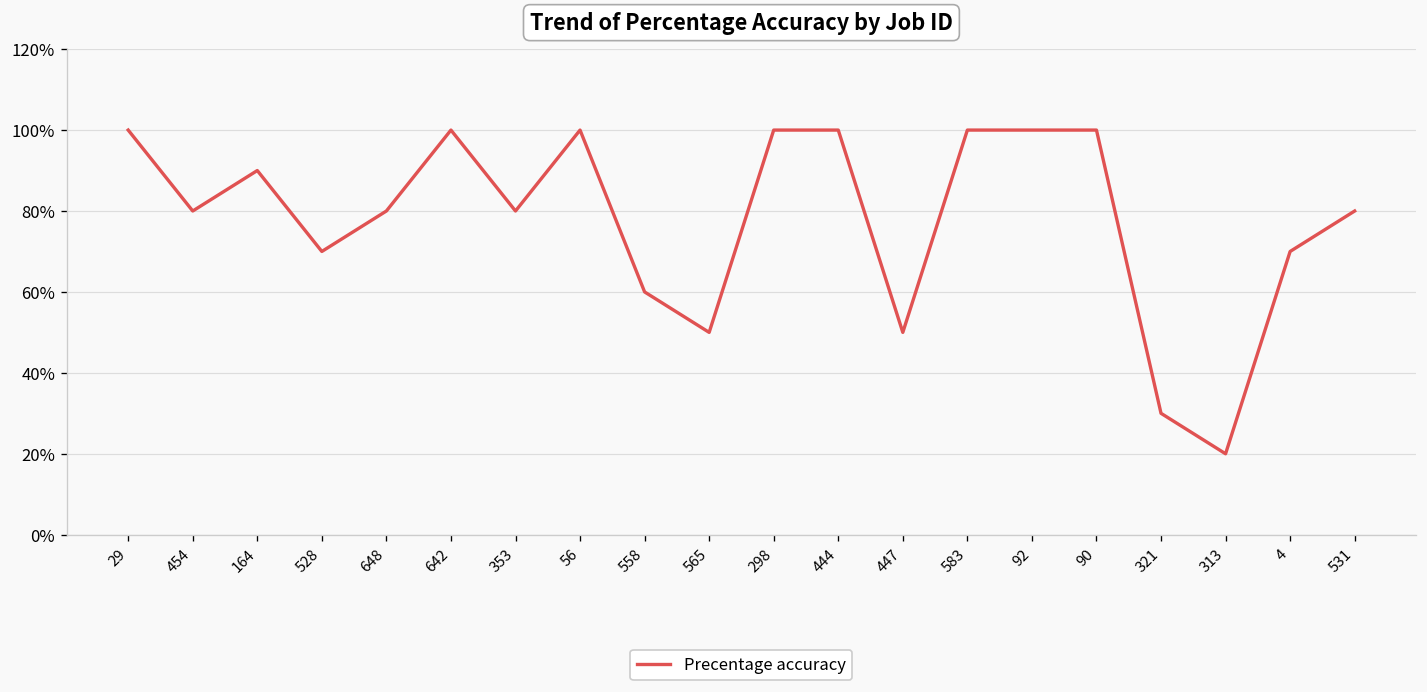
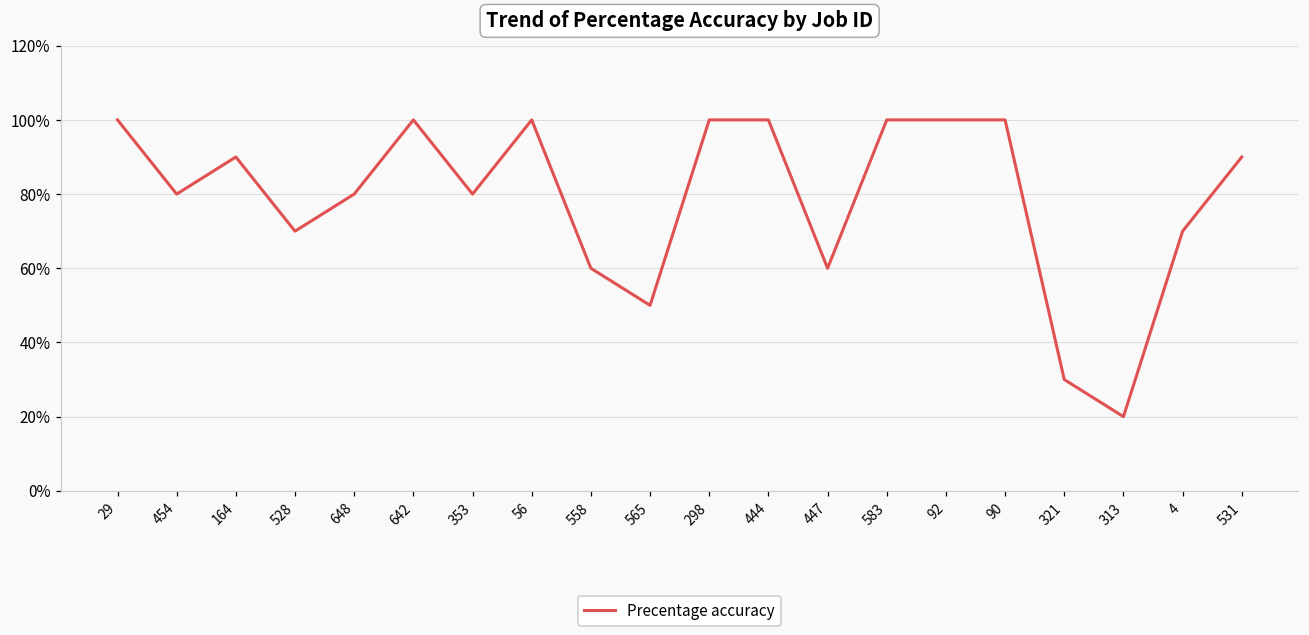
  {
    "29": "100%",
    "454": "80%",
    "164": "90%",
    "528": "70%",
    "648": "80%",
    "642": "100%",
    "353": "80%",
    "56": "100%",
    "558": "60%",
    "565": "50%",
    "298": "100%",
    "444": "100%",
-   "447": "50%",
+   "447": "60%",
    "583": "100%",
    "92": "100%",
    "90": "100%",
    "321": "30%",
    "313": "20%",
    "4": "70%",
-   "531": "80%"
+   "531": "90%"
  }
